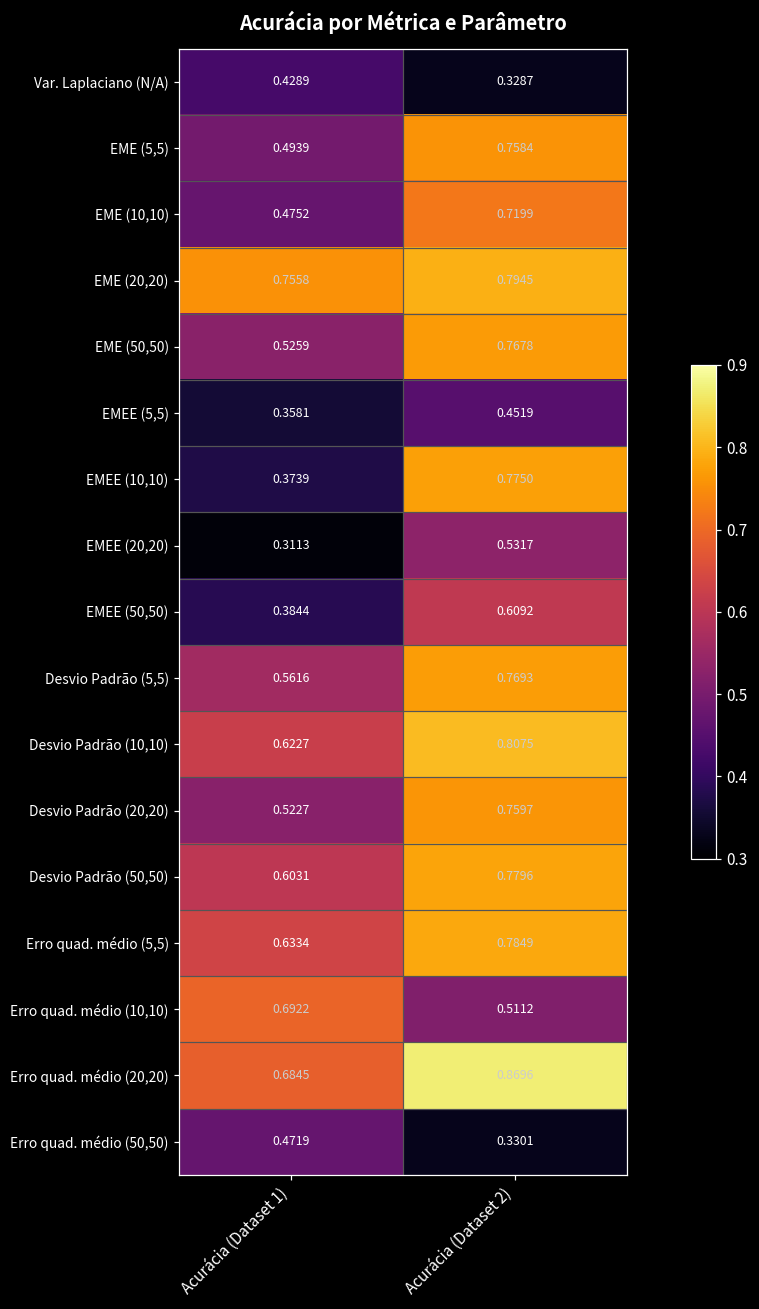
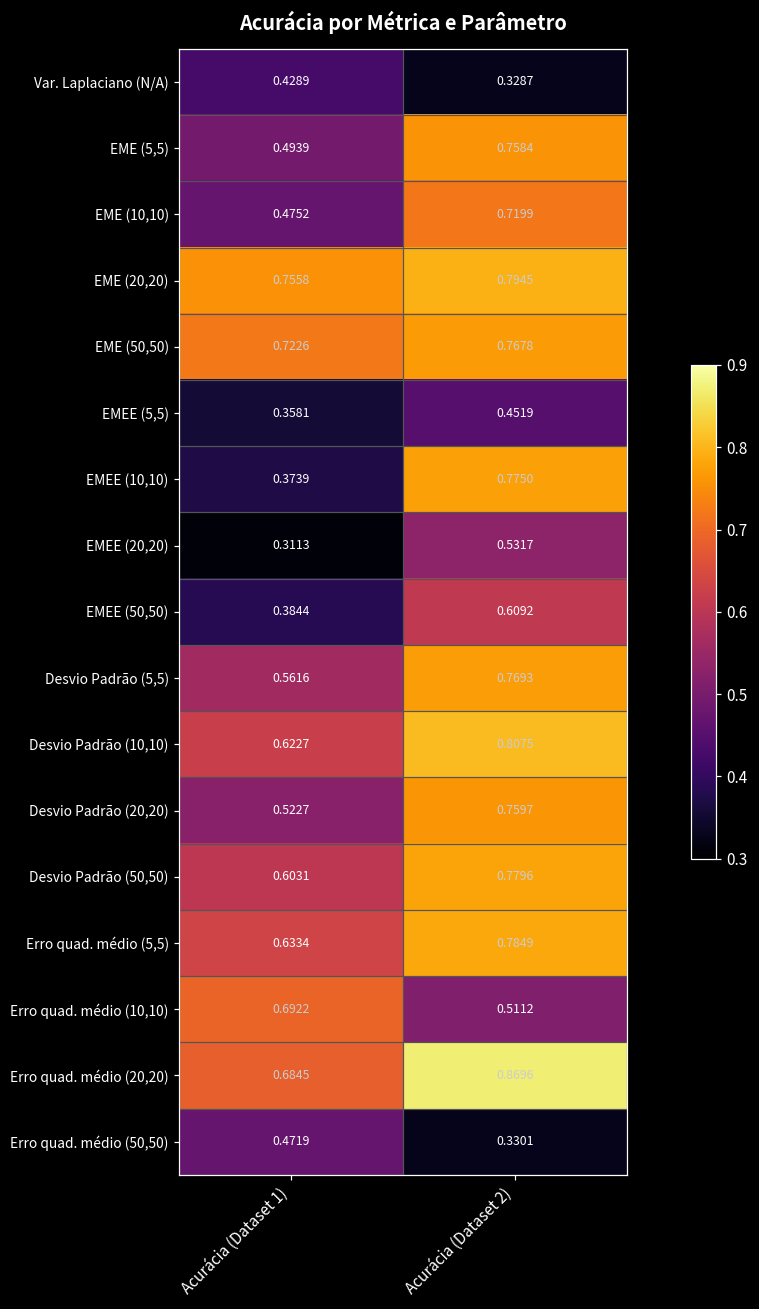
  {
    "Var. Laplaciano (N/A)": {
      "Acurácia (Dataset 1)": 0.4289,
      "Acurácia (Dataset 2)": 0.3287
    },
    "EME (5,5)": {
      "Acurácia (Dataset 1)": 0.4939,
      "Acurácia (Dataset 2)": 0.7584
    },
    "EME (10,10)": {
      "Acurácia (Dataset 1)": 0.4752,
      "Acurácia (Dataset 2)": 0.7199
    },
    "EME (20,20)": {
      "Acurácia (Dataset 1)": 0.7558,
      "Acurácia (Dataset 2)": 0.7945
    },
    "EME (50,50)": {
-     "Acurácia (Dataset 1)": 0.5259,
+     "Acurácia (Dataset 1)": 0.7226,
      "Acurácia (Dataset 2)": 0.7678
    },
    "EMEE (5,5)": {
      "Acurácia (Dataset 1)": 0.3581,
      "Acurácia (Dataset 2)": 0.4519
    },
    "EMEE (10,10)": {
      "Acurácia (Dataset 1)": 0.3739,
      "Acurácia (Dataset 2)": 0.7750
    },
    "EMEE (20,20)": {
      "Acurácia (Dataset 1)": 0.3113,
      "Acurácia (Dataset 2)": 0.5317
    },
    "EMEE (50,50)": {
      "Acurácia (Dataset 1)": 0.3844,
      "Acurácia (Dataset 2)": 0.6092
    },
    "Desvio Padrão (5,5)": {
      "Acurácia (Dataset 1)": 0.5616,
      "Acurácia (Dataset 2)": 0.7693
    },
    "Desvio Padrão (10,10)": {
      "Acurácia (Dataset 1)": 0.6227,
      "Acurácia (Dataset 2)": 0.8075
    },
    "Desvio Padrão (20,20)": {
      "Acurácia (Dataset 1)": 0.5227,
      "Acurácia (Dataset 2)": 0.7597
    },
    "Desvio Padrão (50,50)": {
      "Acurácia (Dataset 1)": 0.6031,
      "Acurácia (Dataset 2)": 0.7796
    },
    "Erro quad. médio (5,5)": {
      "Acurácia (Dataset 1)": 0.6334,
      "Acurácia (Dataset 2)": 0.7849
    },
    "Erro quad. médio (10,10)": {
      "Acurácia (Dataset 1)": 0.6922,
      "Acurácia (Dataset 2)": 0.5112
    },
    "Erro quad. médio (20,20)": {
      "Acurácia (Dataset 1)": 0.6845,
      "Acurácia (Dataset 2)": 0.8696
    },
    "Erro quad. médio (50,50)": {
      "Acurácia (Dataset 1)": 0.4719,
      "Acurácia (Dataset 2)": 0.3301
    }
  }
